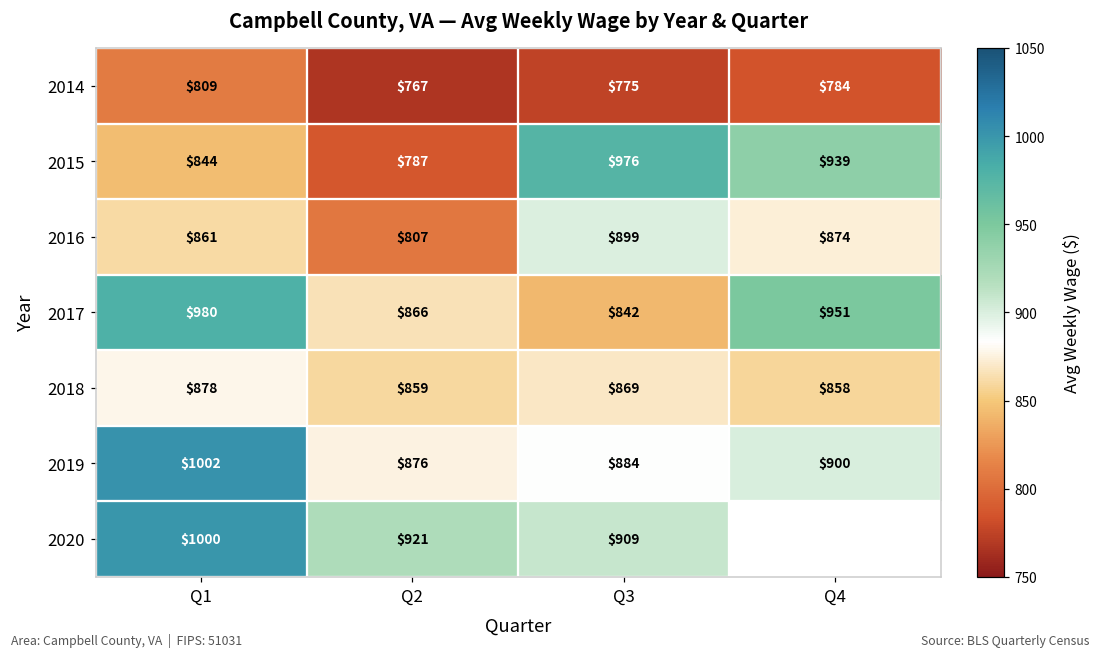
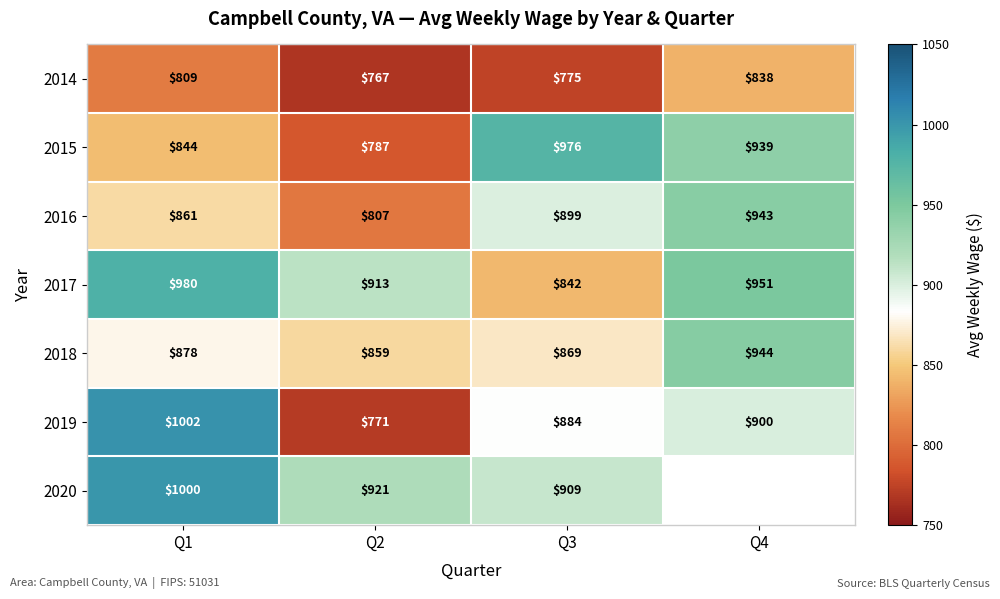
  {
    "2014": {
      "Q1": "$809",
      "Q2": "$767",
      "Q3": "$775",
-     "Q4": "$784"
+     "Q4": "$838"
    },
    "2015": {
      "Q1": "$844",
      "Q2": "$787",
      "Q3": "$976",
      "Q4": "$939"
    },
    "2016": {
      "Q1": "$861",
      "Q2": "$807",
      "Q3": "$899",
-     "Q4": "$874"
+     "Q4": "$943"
    },
    "2017": {
      "Q1": "$980",
-     "Q2": "$866",
+     "Q2": "$913",
      "Q3": "$842",
      "Q4": "$951"
    },
    "2018": {
      "Q1": "$878",
      "Q2": "$859",
      "Q3": "$869",
-     "Q4": "$858"
+     "Q4": "$944"
    },
    "2019": {
      "Q1": "$1002",
-     "Q2": "$876",
+     "Q2": "$771",
      "Q3": "$884",
      "Q4": "$900"
    },
    "2020": {
      "Q1": "$1000",
      "Q2": "$921",
      "Q3": "$909"
    }
  }
